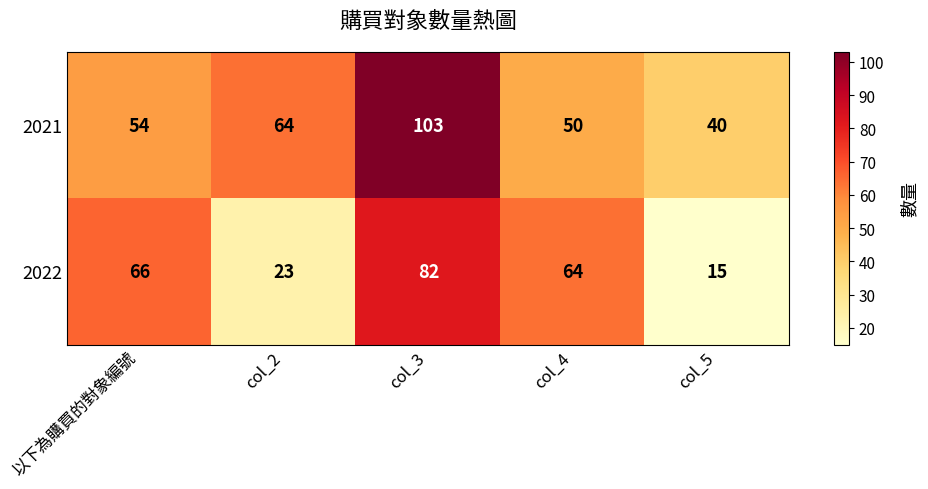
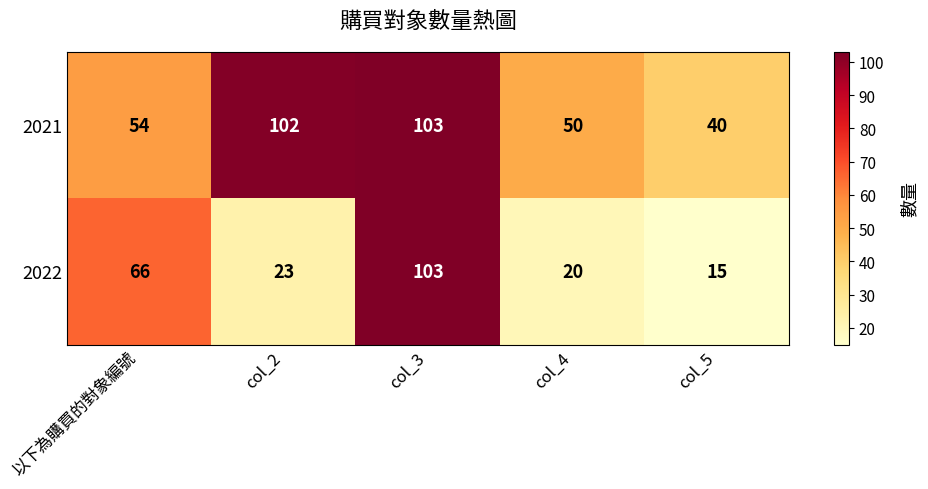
  {
    "2021": {
      "以下為購買的對象編號": 54,
-     "col_2": 64,
+     "col_2": 102,
      "col_3": 103,
      "col_4": 50,
      "col_5": 40
    },
    "2022": {
      "以下為購買的對象編號": 66,
      "col_2": 23,
-     "col_3": 82,
-     "col_4": 64,
+     "col_3": 103,
+     "col_4": 20,
      "col_5": 15
    }
  }
